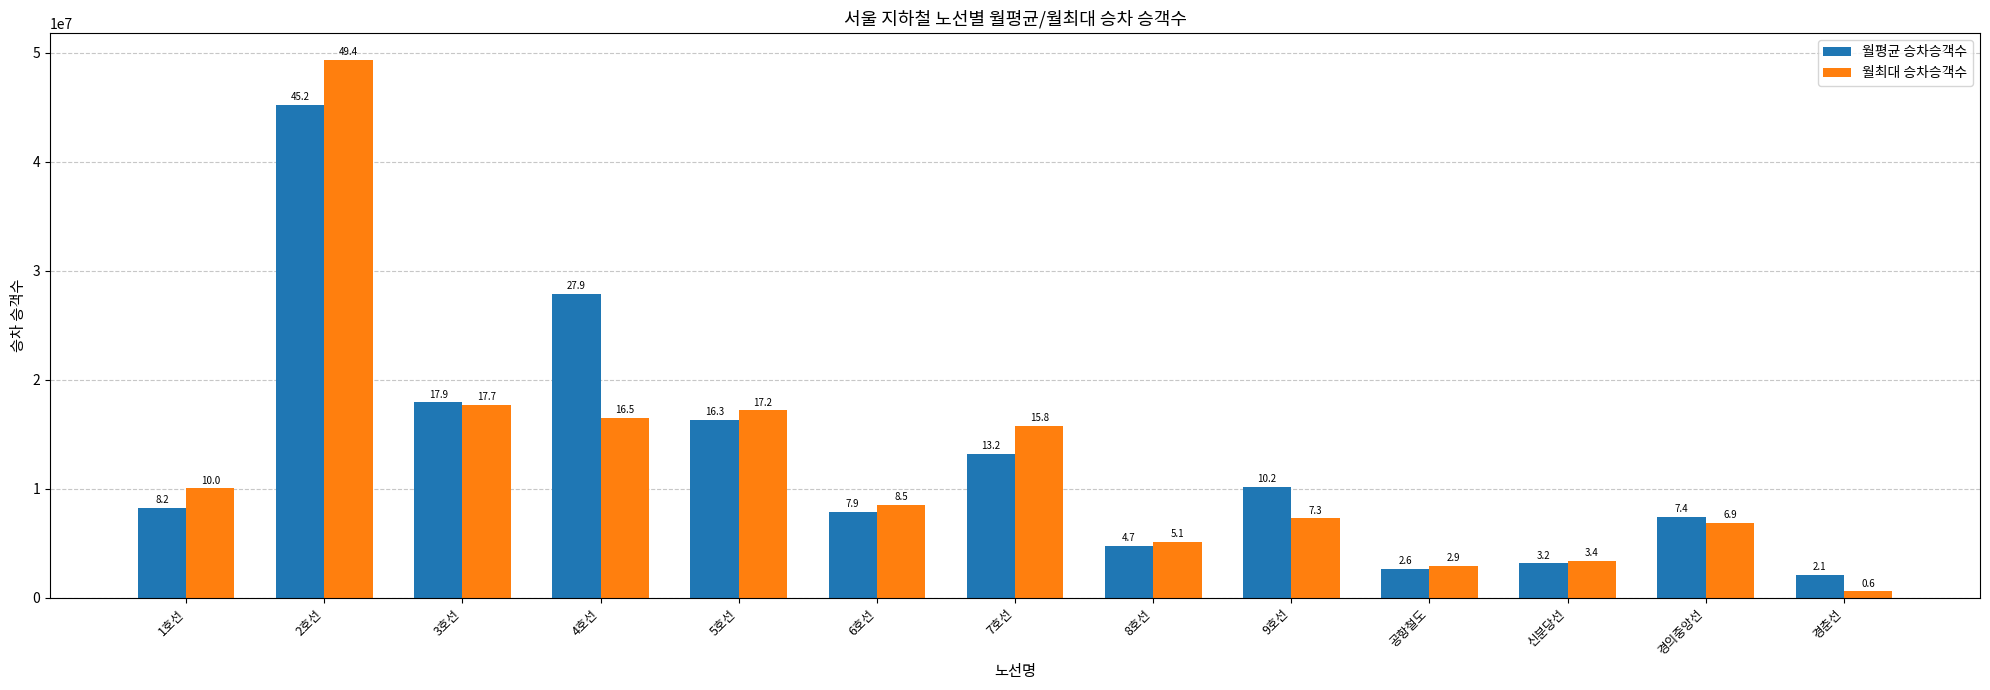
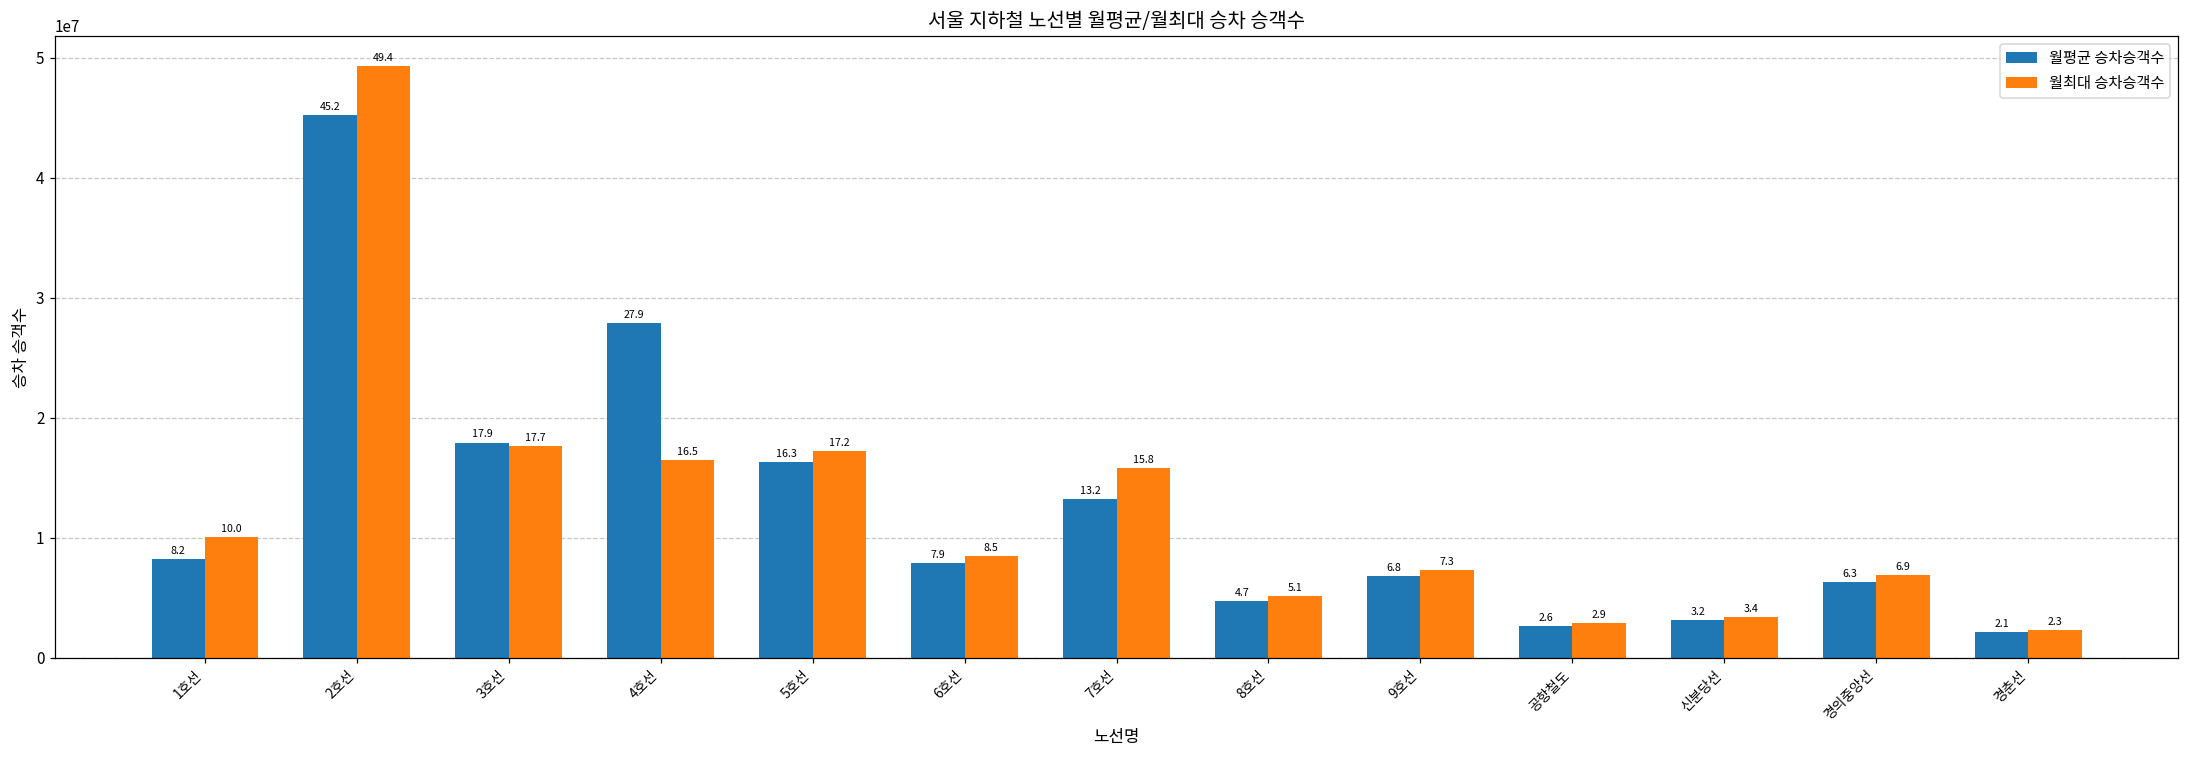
  {
    "월평균 승차승객수": {
-     "9호선": 10.2,
-     "경의중앙선": 7.4
+     "9호선": 6.8,
+     "경의중앙선": 6.3
    },
    "월최대 승차승객수": {
-     "경춘선": 0.6
+     "경춘선": 2.3
    }
  }
